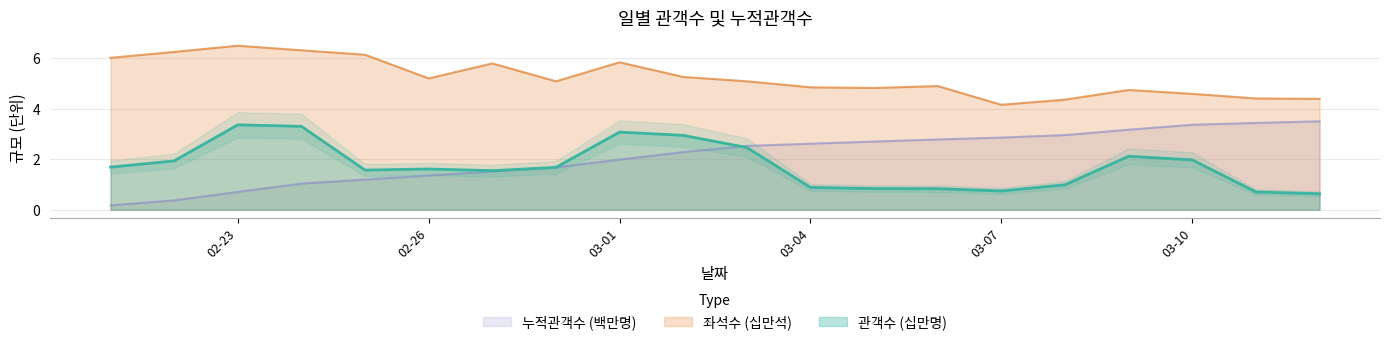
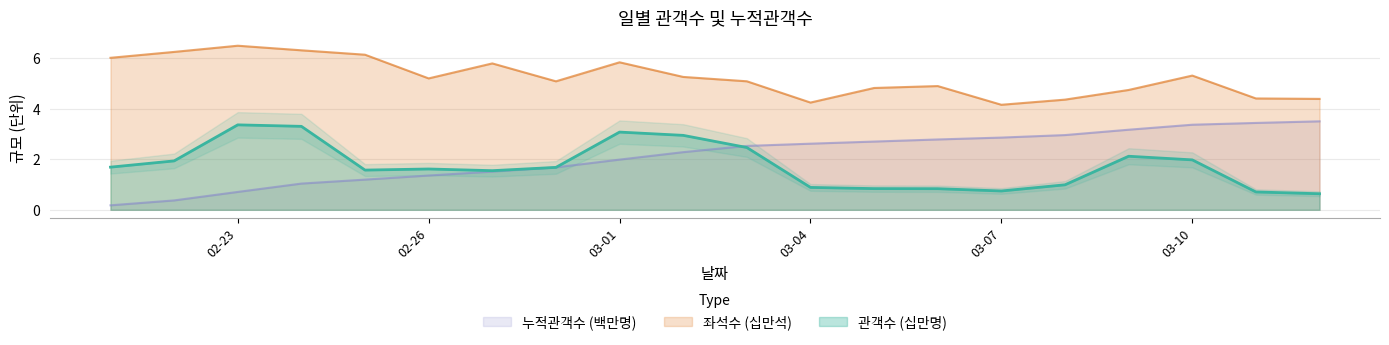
  {
    "좌석수 (십만석)": {
      "02-23": 6.5,
      "02-26": 5.2,
      "03-01": 5.8,
-     "03-04": 4.9,
+     "03-04": 4.2,
      "03-07": 4.2,
-     "03-10": 4.6
+     "03-10": 5.3
    }
  }
